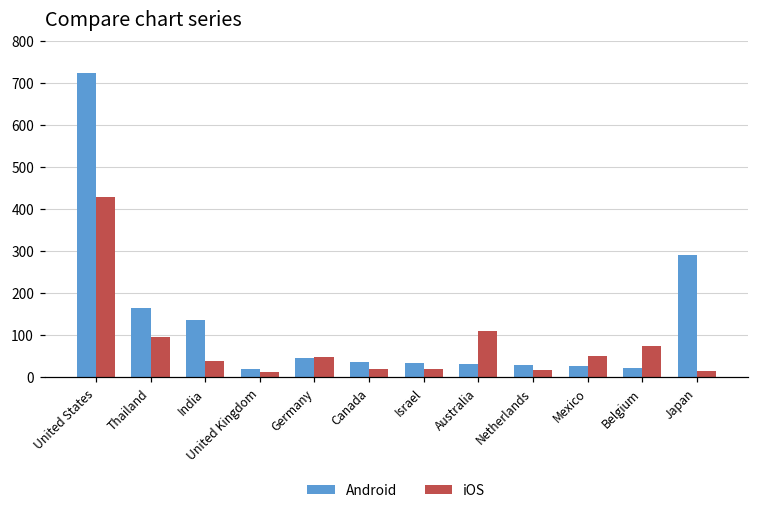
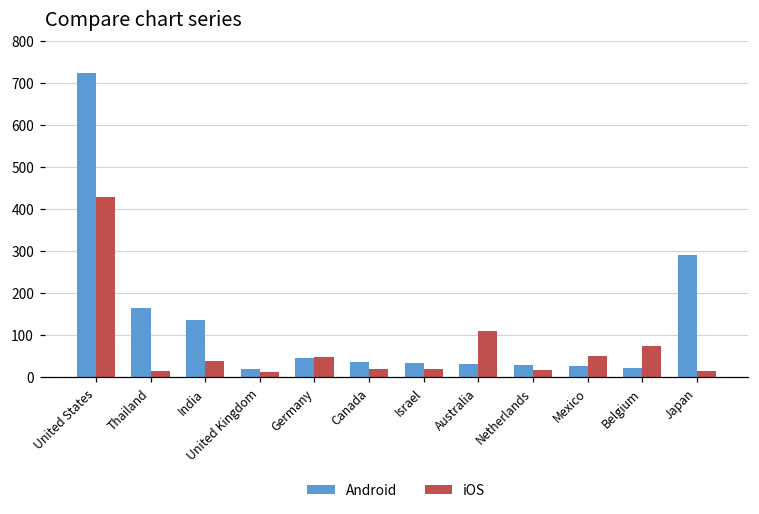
  {
    "Android": {
      "United States": 720,
      "Thailand": 160,
      "India": 140,
      "United Kingdom": 20,
      "Germany": 40,
      "Canada": 40,
      "Israel": 30,
      "Australia": 30,
      "Netherlands": 30,
      "Mexico": 30,
      "Belgium": 20,
      "Japan": 290
    },
    "iOS": {
      "United States": 430,
-     "Thailand": 90,
+     "Thailand": 10,
      "India": 40,
      "United Kingdom": 10,
      "Germany": 50,
      "Canada": 20,
      "Israel": 20,
      "Australia": 110,
      "Netherlands": 20,
      "Mexico": 50,
      "Belgium": 70,
      "Japan": 10
    }
  }
